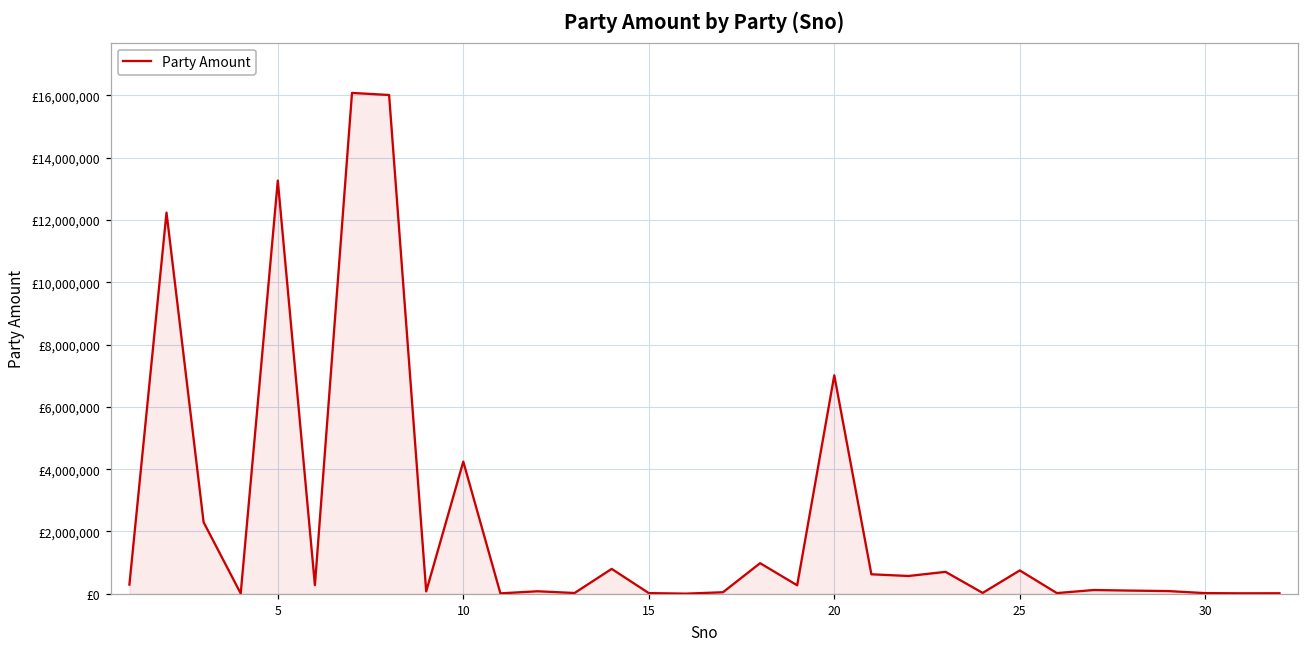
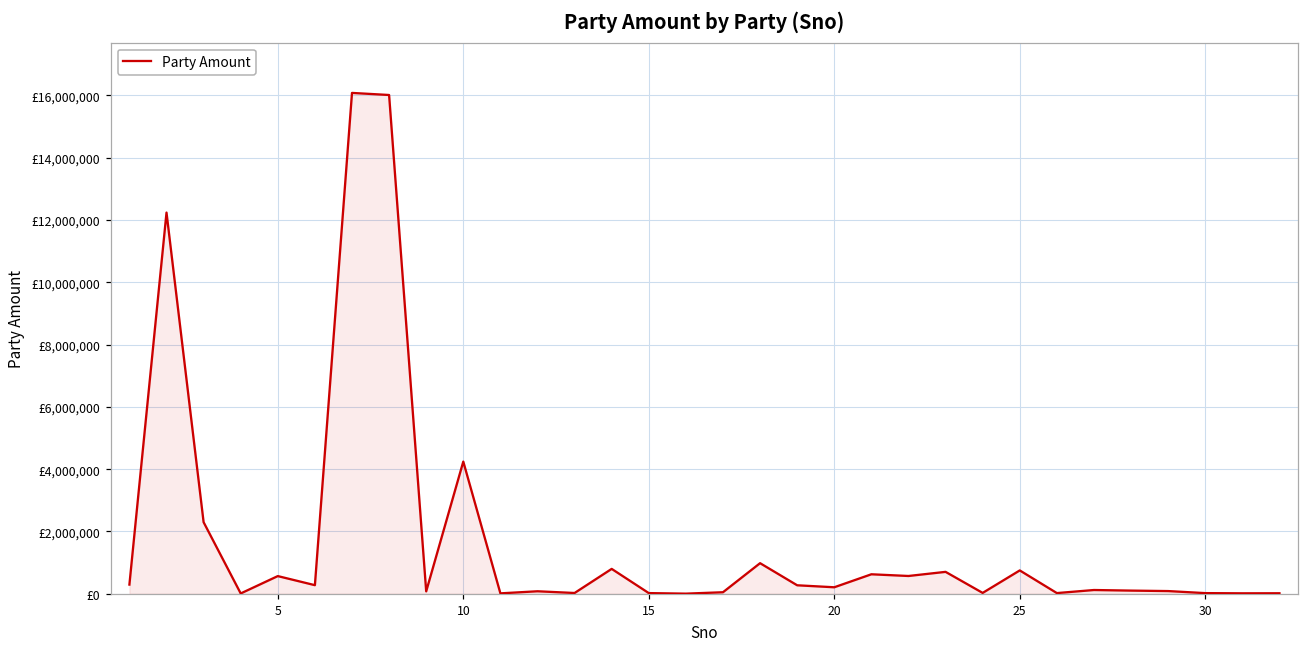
  {
-   "5": "£13,300,000",
+   "5": "£600,000",
    "10": "£4,200,000",
    "15": "£0",
-   "20": "£7,000,000",
+   "20": "£200,000",
    "25": "£800,000",
    "30": "£0"
  }
